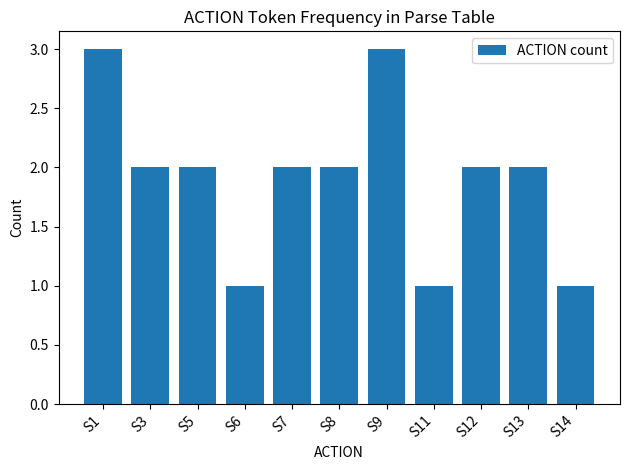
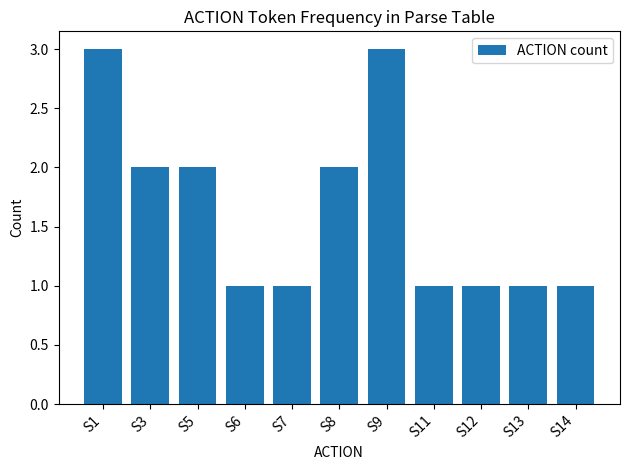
  {
    "S1": 3,
    "S3": 2,
    "S5": 2,
    "S6": 1,
-   "S7": 2,
+   "S7": 1,
    "S8": 2,
    "S9": 3,
    "S11": 1,
-   "S12": 2,
-   "S13": 2,
+   "S12": 1,
+   "S13": 1,
    "S14": 1
  }
